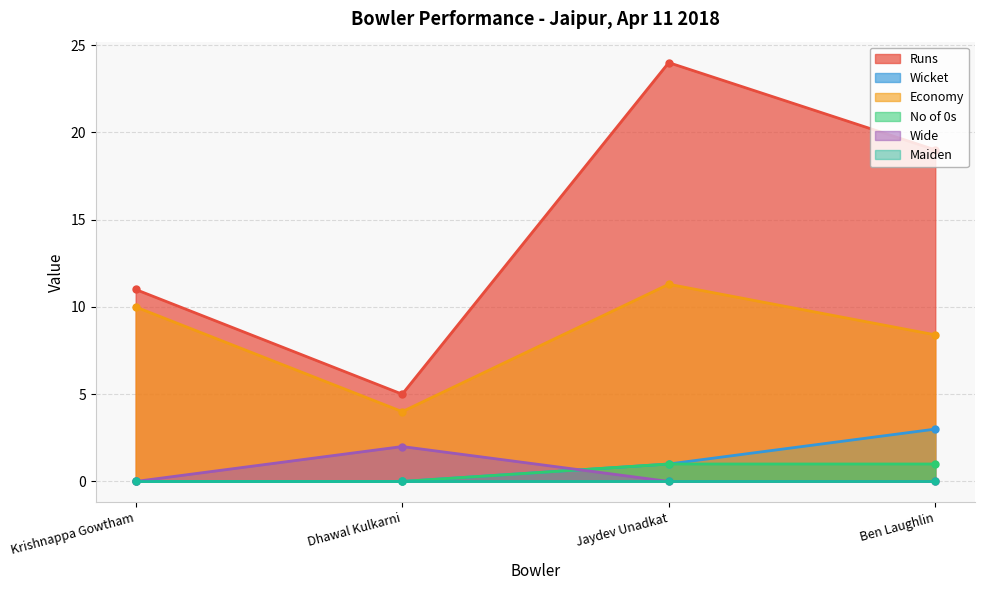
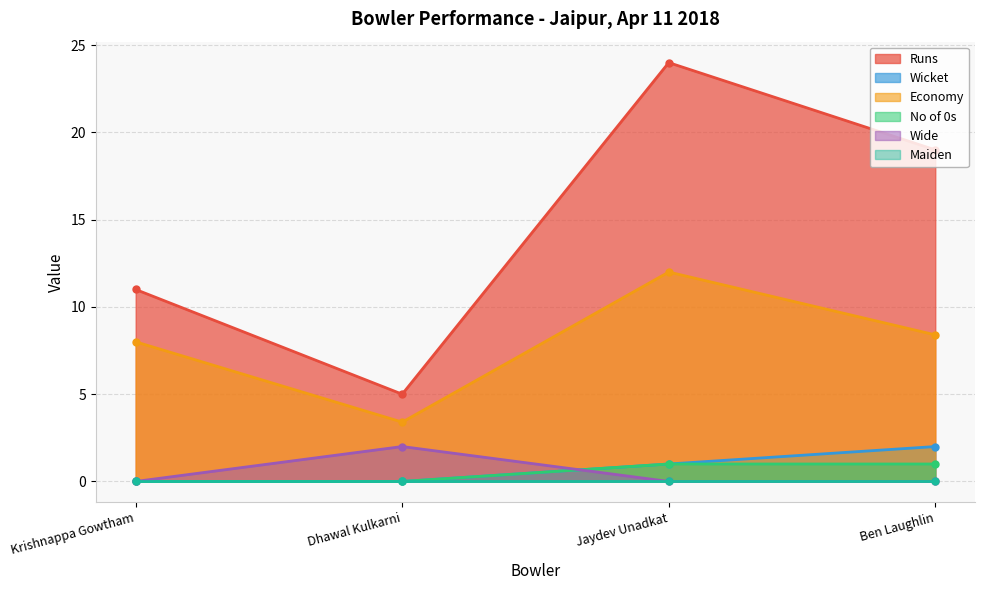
  {
    "Runs": {
      "Krishnappa Gowtham": 11.0,
      "Dhawal Kulkarni": 5.0,
      "Jaydev Unadkat": 24.0
    },
    "Wicket": {
-     "Ben Laughlin": 3
+     "Ben Laughlin": 2
    },
    "Economy": {
-     "Krishnappa Gowtham": 10,
-     "Dhawal Kulkarni": 4.0,
-     "Jaydev Unadkat": 11.3,
+     "Krishnappa Gowtham": 8,
+     "Dhawal Kulkarni": 3.4,
+     "Jaydev Unadkat": 12.0,
      "Ben Laughlin": 8.4
    },
    "Wide": {
      "Dhawal Kulkarni": 2.0
    }
  }
